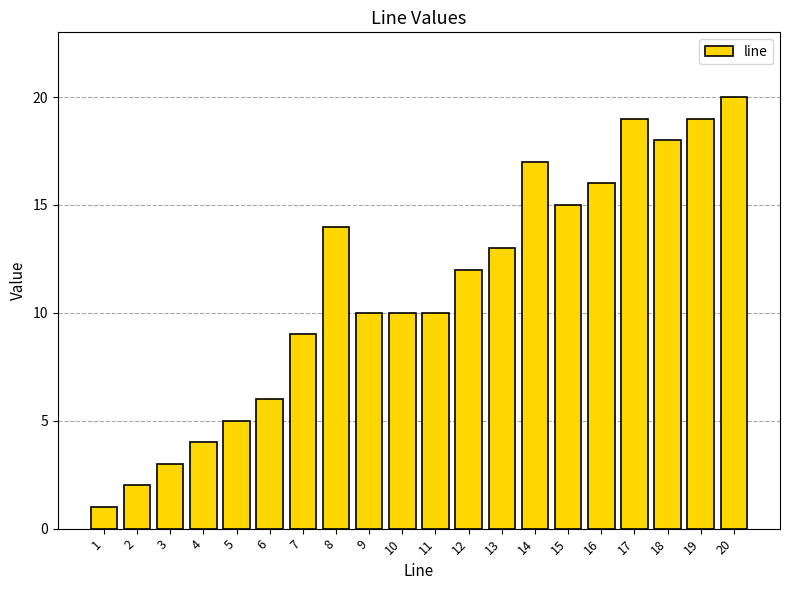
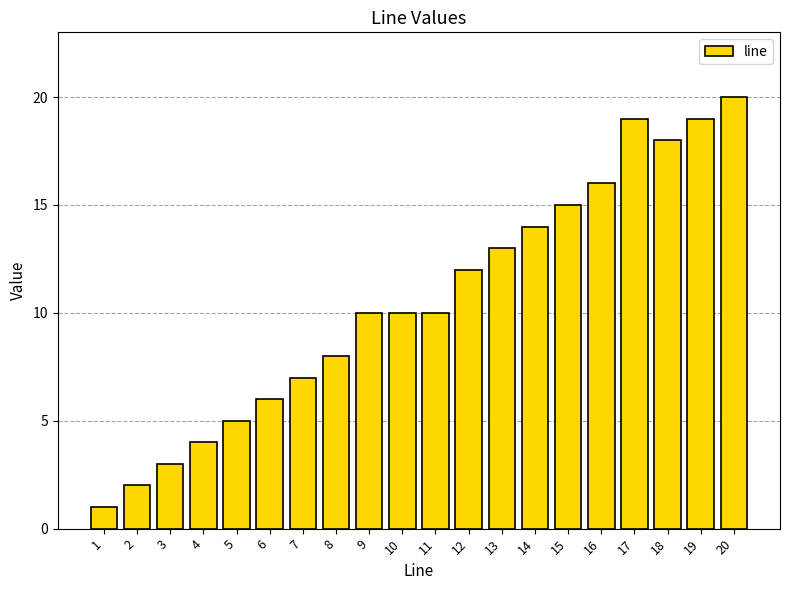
  {
    "1": 1,
    "2": 2,
    "3": 3,
    "4": 4,
    "5": 5,
    "6": 6,
-   "7": 9,
-   "8": 14,
+   "7": 7,
+   "8": 8,
    "9": 10,
    "10": 10,
    "11": 10,
    "12": 12,
    "13": 13,
-   "14": 17,
+   "14": 14,
    "15": 15,
    "16": 16,
    "17": 19,
    "18": 18,
    "19": 19,
    "20": 20
  }
